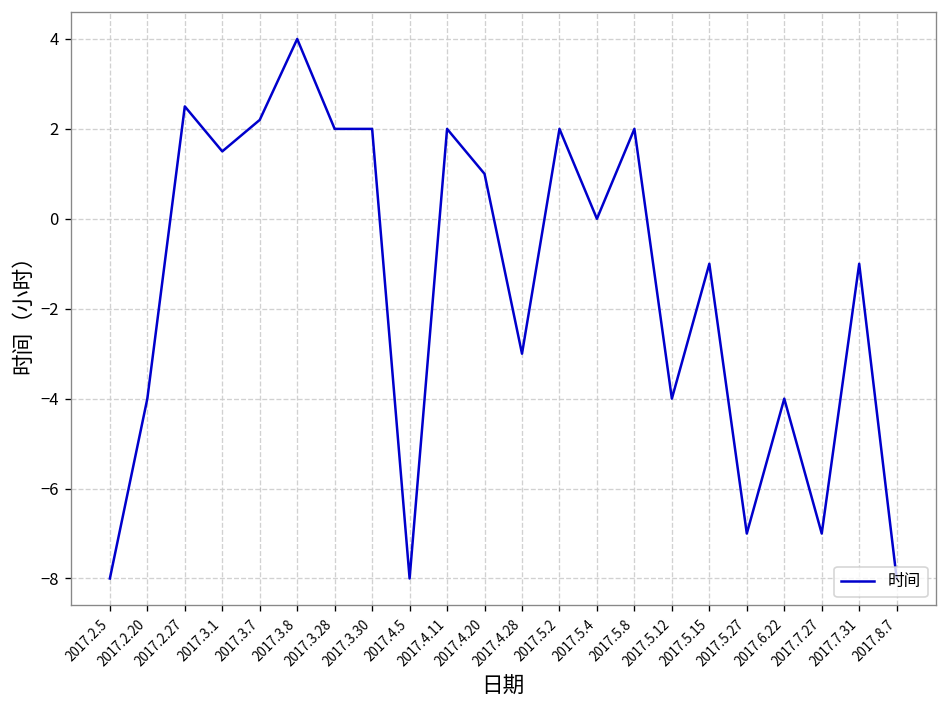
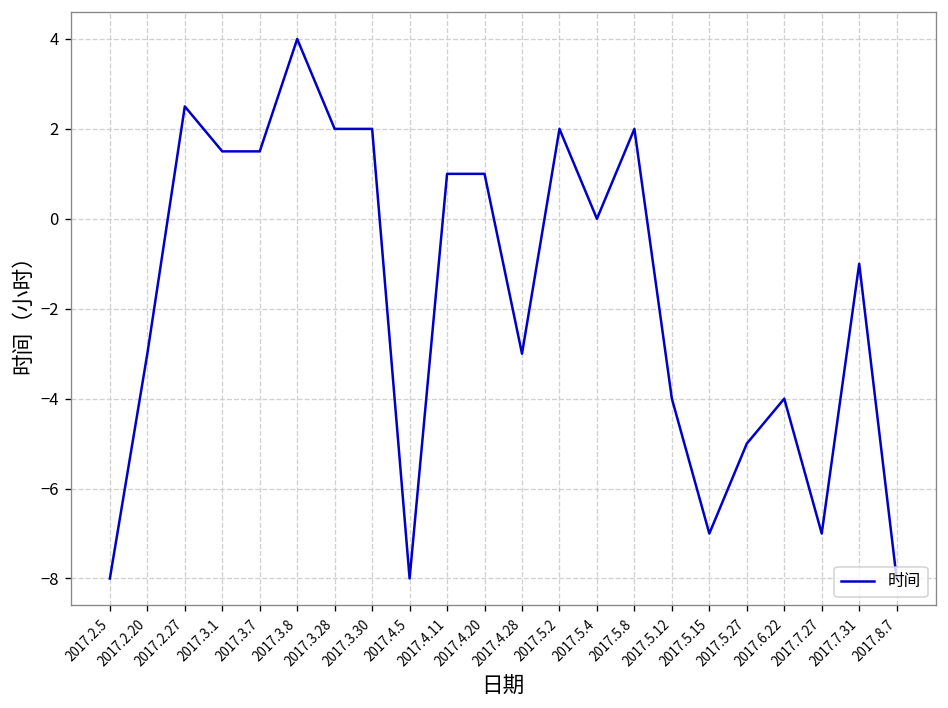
  {
    "2017.2.5": -8.0,
-   "2017.2.20": -4,
+   "2017.2.20": -3,
    "2017.2.27": 2.5,
    "2017.3.1": 1.5,
-   "2017.3.7": 2.2,
+   "2017.3.7": 1.5,
    "2017.3.8": 4.0,
    "2017.3.28": 2.0,
    "2017.3.30": 2.0,
    "2017.4.5": -8.0,
-   "2017.4.11": 2,
+   "2017.4.11": 1,
    "2017.4.20": 1.0,
    "2017.4.28": -3.0,
    "2017.5.2": 2.0,
    "2017.5.4": 0.0,
    "2017.5.8": 2.0,
    "2017.5.12": -4.0,
-   "2017.5.15": -1,
-   "2017.5.27": -7,
+   "2017.5.15": -7,
+   "2017.5.27": -5,
    "2017.6.22": -4.0,
    "2017.7.27": -7.0,
    "2017.7.31": -1.0
  }
